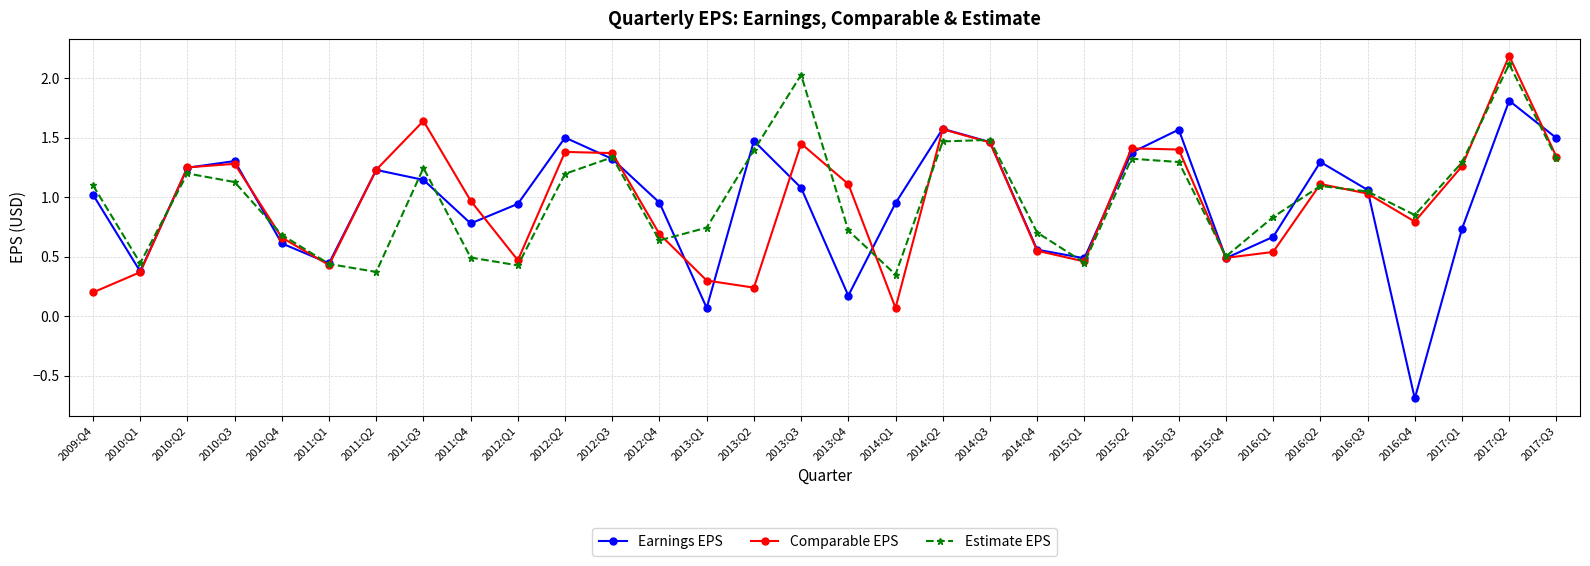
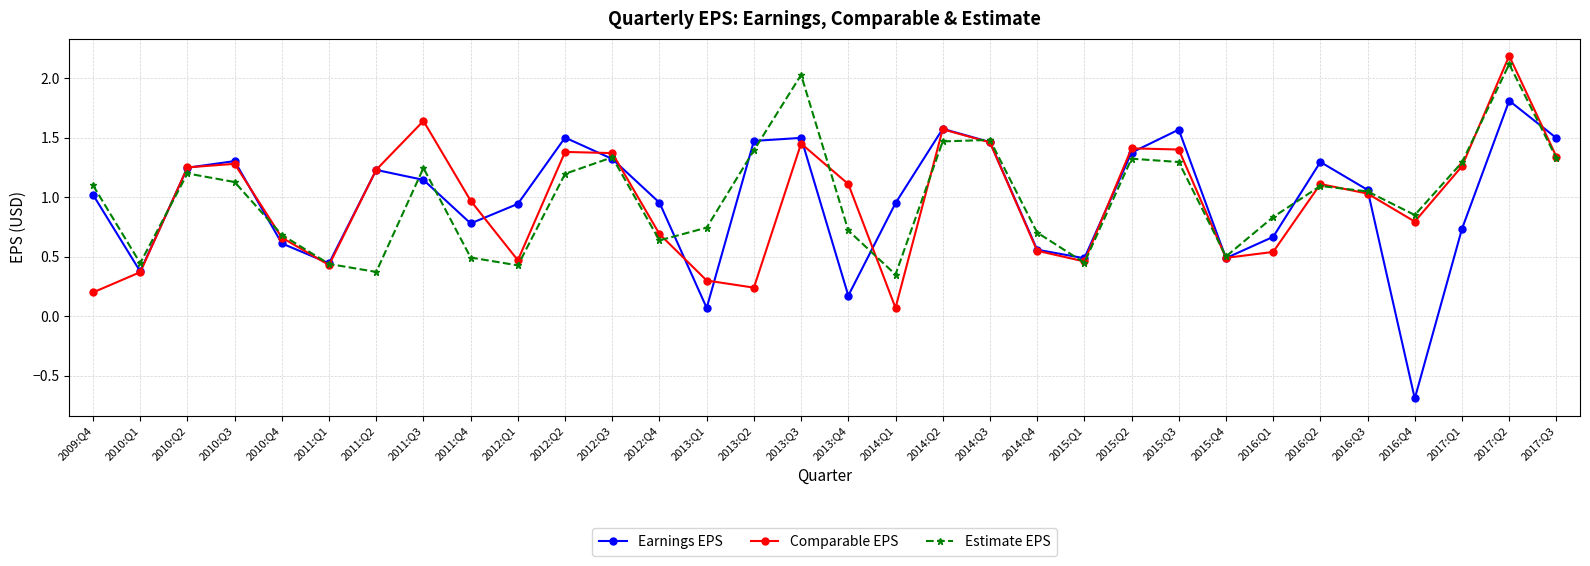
  {
    "Earnings EPS": {
      "2009:Q4": 1.02,
      "2010:Q3": 1.30,
      "2010:Q4": 0.61,
      "2011:Q3": 1.15,
      "2011:Q4": 0.78,
      "2012:Q1": 0.94,
      "2012:Q2": 1.50,
      "2012:Q4": 0.95,
      "2013:Q1": 0.07,
      "2013:Q2": 1.47,
-     "2013:Q3": 1.08,
+     "2013:Q3": 1.50,
      "2013:Q4": 0.17,
      "2014:Q1": 0.95,
      "2015:Q1": 0.49,
      "2015:Q2": 1.37,
      "2015:Q3": 1.57,
      "2016:Q1": 0.67,
      "2016:Q2": 1.30,
      "2016:Q4": -0.69,
      "2017:Q1": 0.73,
      "2017:Q2": 1.81,
      "2017:Q3": 1.50
    },
    "Comparable EPS": {
      "2009:Q4": 0.20,
      "2010:Q3": 1.28,
      "2010:Q4": 0.66,
      "2011:Q3": 1.64,
      "2011:Q4": 0.97,
      "2012:Q1": 0.47,
      "2012:Q2": 1.38,
      "2012:Q3": 1.37,
      "2012:Q4": 0.69,
      "2013:Q1": 0.30,
      "2013:Q2": 0.24,
      "2013:Q3": 1.45,
      "2013:Q4": 1.11,
      "2014:Q1": 0.07,
      "2015:Q2": 1.41,
      "2015:Q3": 1.40,
      "2016:Q1": 0.54,
      "2016:Q4": 0.79,
      "2017:Q1": 1.26,
      "2017:Q2": 2.19
    },
    "Estimate EPS": {
      "2009:Q4": 1.10,
      "2010:Q1": 0.45,
      "2010:Q2": 1.20,
      "2010:Q3": 1.13,
      "2010:Q4": 0.68,
      "2011:Q2": 0.37,
      "2011:Q3": 1.25,
      "2011:Q4": 0.49,
      "2012:Q1": 0.43,
      "2012:Q2": 1.20,
      "2012:Q4": 0.64,
      "2013:Q1": 0.74,
      "2013:Q2": 1.39,
      "2013:Q3": 2.03,
      "2013:Q4": 0.72,
      "2014:Q1": 0.35,
      "2014:Q2": 1.47,
      "2014:Q4": 0.70,
      "2015:Q2": 1.32,
      "2015:Q3": 1.30,
      "2016:Q1": 0.83,
      "2016:Q4": 0.85,
      "2017:Q1": 1.29,
      "2017:Q2": 2.12
    }
  }
